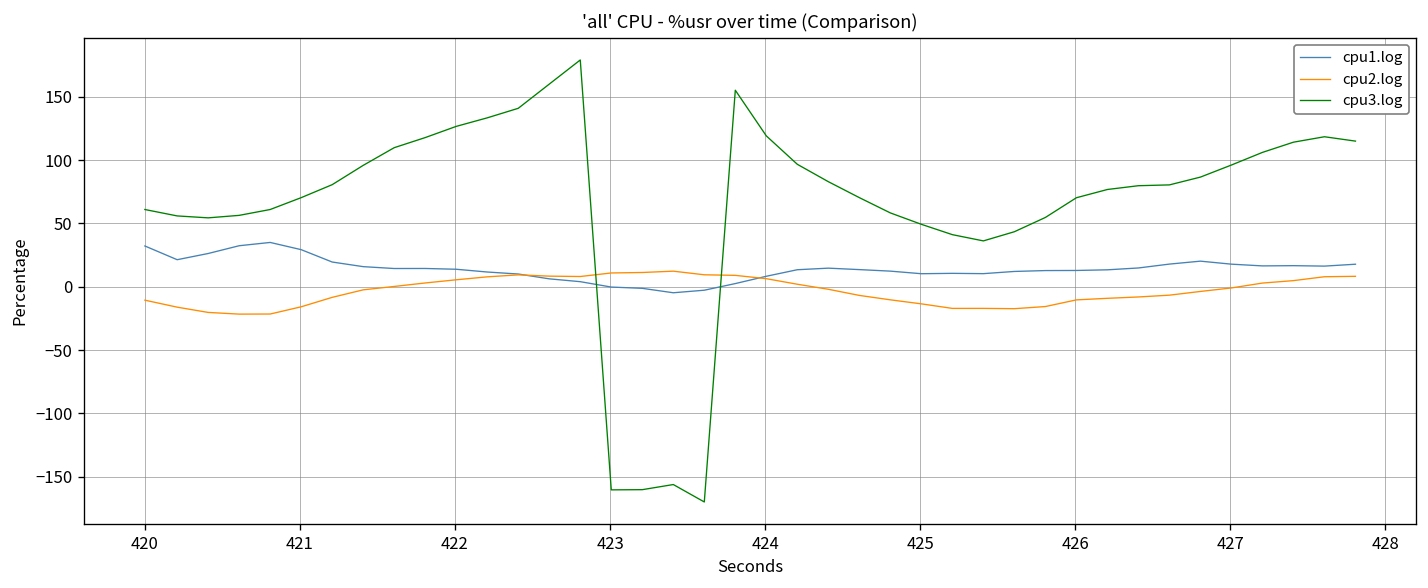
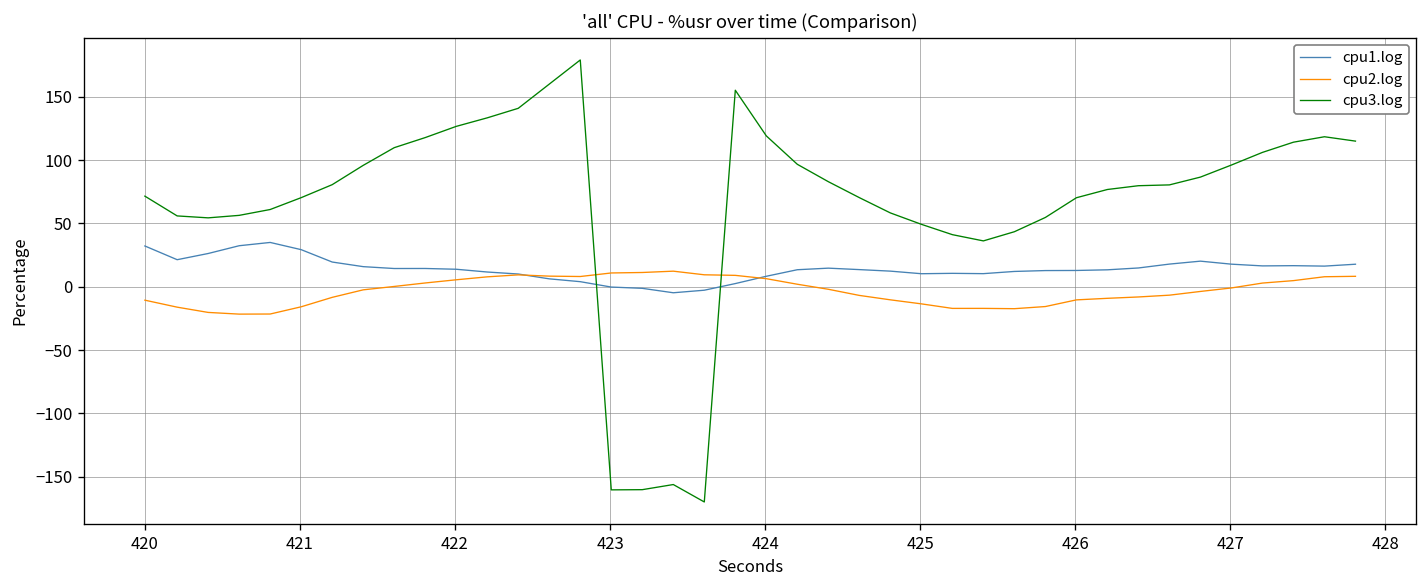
  {
    "cpu1.log": {
      "420": 32
    },
    "cpu2.log": {
      "420": -11
    },
    "cpu3.log": {
-     "420": 61
+     "420": 72
    }
  }
